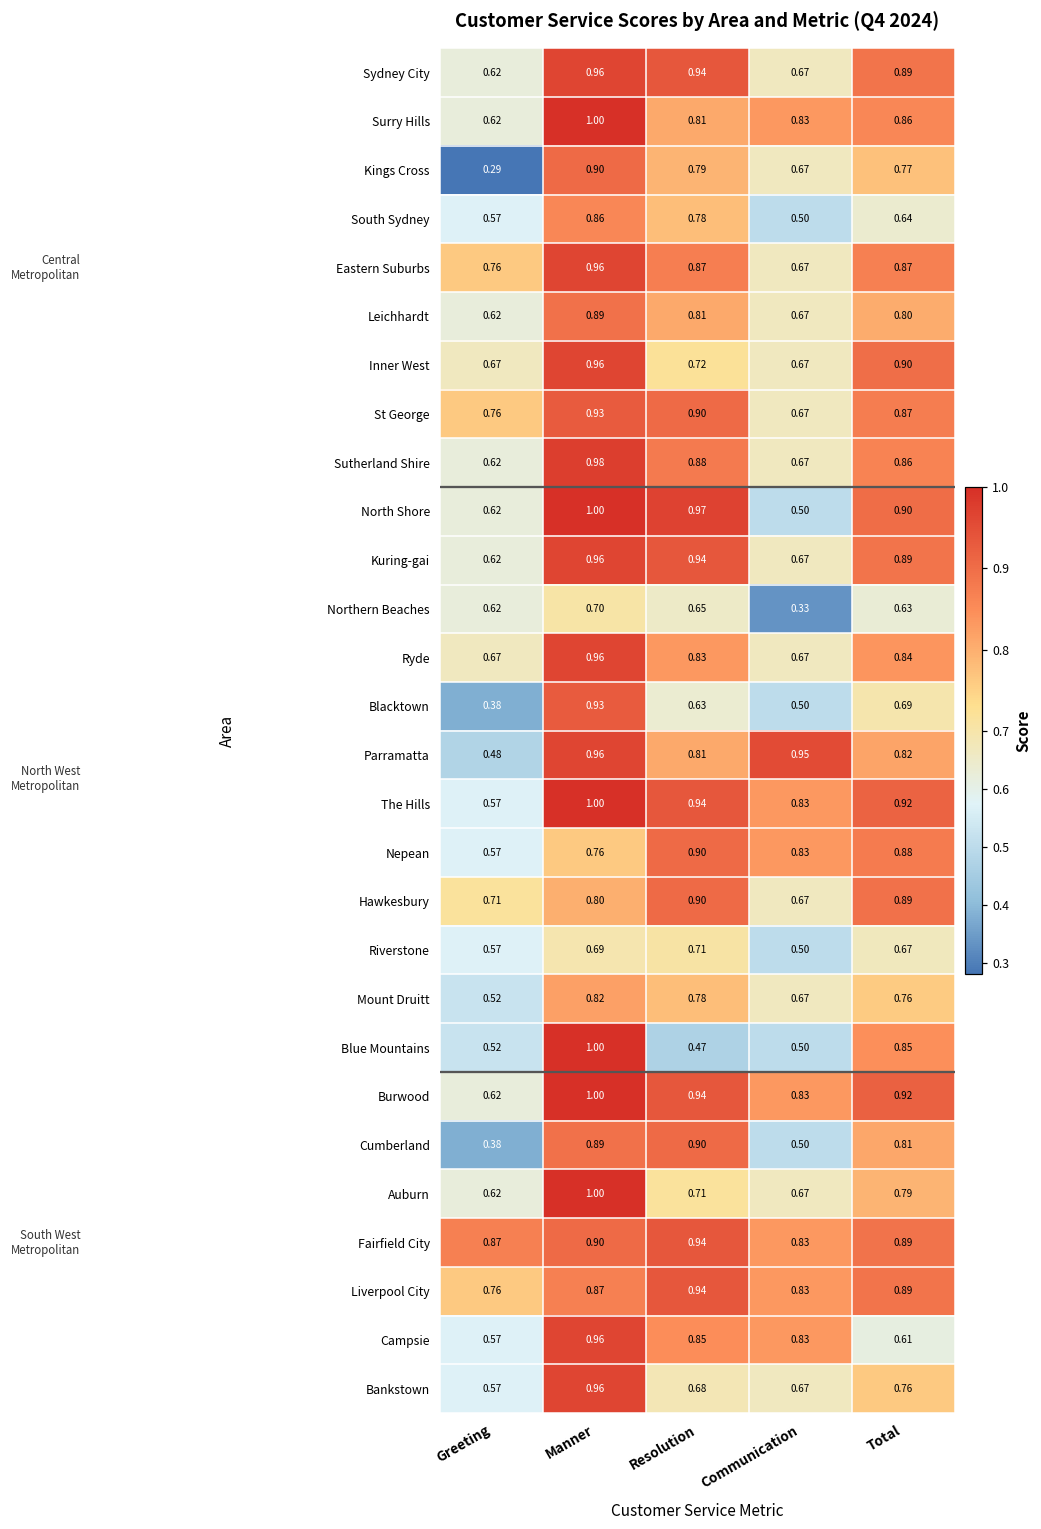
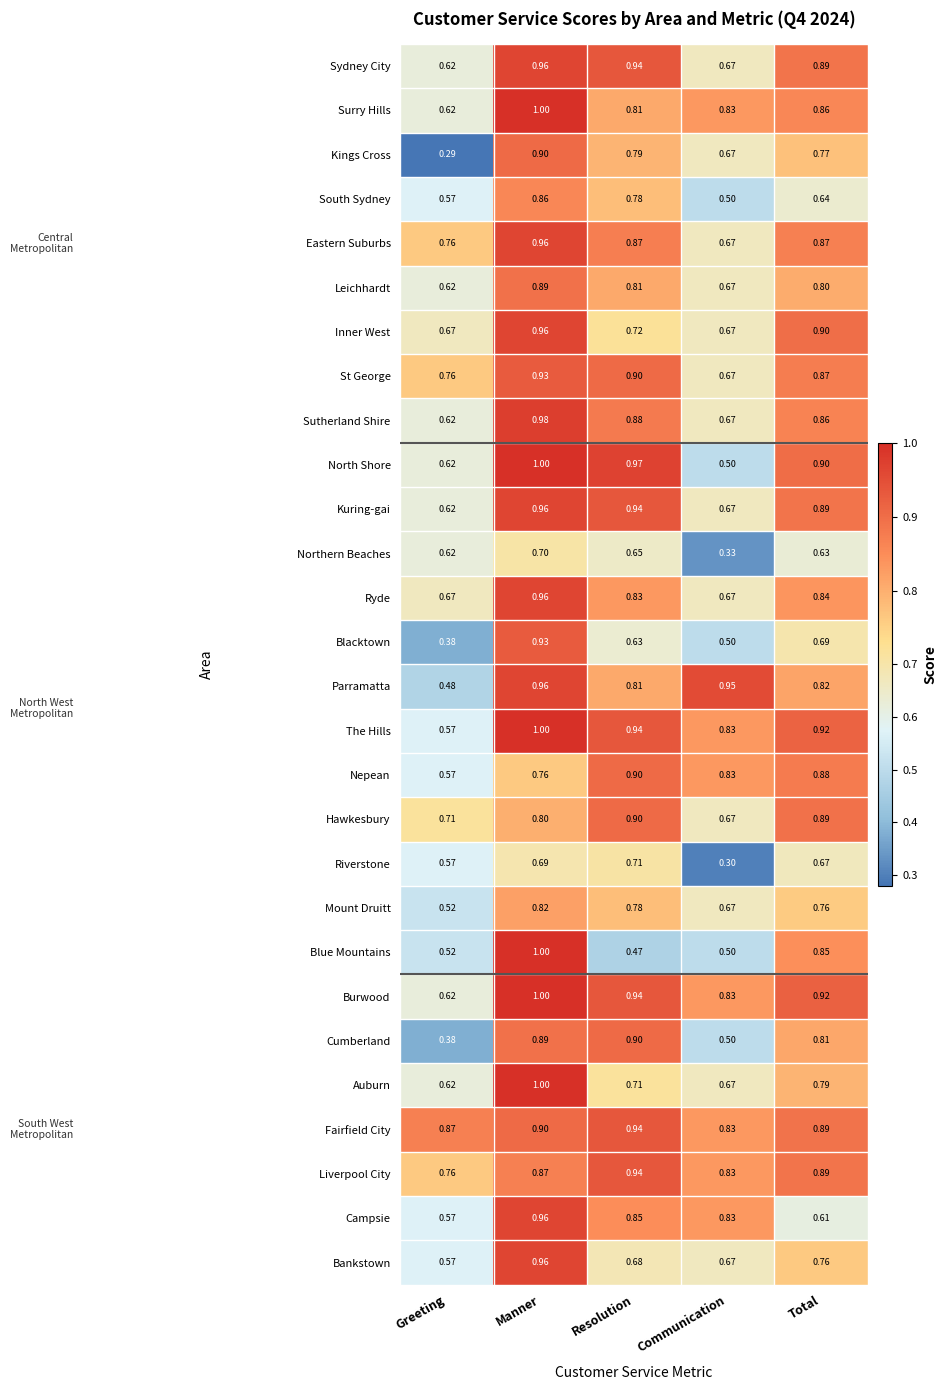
  {
    "Sydney City": {
      "Greeting": 0.62,
      "Manner": 0.96,
      "Resolution": 0.94,
      "Communication": 0.67,
      "Total": 0.89
    },
    "Surry Hills": {
      "Greeting": 0.62,
      "Manner": 1.00,
      "Resolution": 0.81,
      "Communication": 0.83,
      "Total": 0.86
    },
    "Kings Cross": {
      "Greeting": 0.29,
      "Manner": 0.90,
      "Resolution": 0.79,
      "Communication": 0.67,
      "Total": 0.77
    },
    "South Sydney": {
      "Greeting": 0.57,
      "Manner": 0.86,
      "Resolution": 0.78,
      "Communication": 0.50,
      "Total": 0.64
    },
    "Eastern Suburbs": {
      "Greeting": 0.76,
      "Manner": 0.96,
      "Resolution": 0.87,
      "Communication": 0.67,
      "Total": 0.87
    },
    "Leichhardt": {
      "Greeting": 0.62,
      "Manner": 0.89,
      "Resolution": 0.81,
      "Communication": 0.67,
      "Total": 0.80
    },
    "Inner West": {
      "Greeting": 0.67,
      "Manner": 0.96,
      "Resolution": 0.72,
      "Communication": 0.67,
      "Total": 0.90
    },
    "St George": {
      "Greeting": 0.76,
      "Manner": 0.93,
      "Resolution": 0.90,
      "Communication": 0.67,
      "Total": 0.87
    },
    "Sutherland Shire": {
      "Greeting": 0.62,
      "Manner": 0.98,
      "Resolution": 0.88,
      "Communication": 0.67,
      "Total": 0.86
    },
    "North Shore": {
      "Greeting": 0.62,
      "Manner": 1.00,
      "Resolution": 0.97,
      "Communication": 0.50,
      "Total": 0.90
    },
    "Kuring-gai": {
      "Greeting": 0.62,
      "Manner": 0.96,
      "Resolution": 0.94,
      "Communication": 0.67,
      "Total": 0.89
    },
    "Northern Beaches": {
      "Greeting": 0.62,
      "Manner": 0.70,
      "Resolution": 0.65,
      "Communication": 0.33,
      "Total": 0.63
    },
    "Ryde": {
      "Greeting": 0.67,
      "Manner": 0.96,
      "Resolution": 0.83,
      "Communication": 0.67,
      "Total": 0.84
    },
    "Blacktown": {
      "Greeting": 0.38,
      "Manner": 0.93,
      "Resolution": 0.63,
      "Communication": 0.50,
      "Total": 0.69
    },
    "Parramatta": {
      "Greeting": 0.48,
      "Manner": 0.96,
      "Resolution": 0.81,
      "Communication": 0.95,
      "Total": 0.82
    },
    "The Hills": {
      "Greeting": 0.57,
      "Manner": 1.00,
      "Resolution": 0.94,
      "Communication": 0.83,
      "Total": 0.92
    },
    "Nepean": {
      "Greeting": 0.57,
      "Manner": 0.76,
      "Resolution": 0.90,
      "Communication": 0.83,
      "Total": 0.88
    },
    "Hawkesbury": {
      "Greeting": 0.71,
      "Manner": 0.80,
      "Resolution": 0.90,
      "Communication": 0.67,
      "Total": 0.89
    },
    "Riverstone": {
      "Greeting": 0.57,
      "Manner": 0.69,
      "Resolution": 0.71,
-     "Communication": 0.50,
+     "Communication": 0.30,
      "Total": 0.67
    },
    "Mount Druitt": {
      "Greeting": 0.52,
      "Manner": 0.82,
      "Resolution": 0.78,
      "Communication": 0.67,
      "Total": 0.76
    },
    "Blue Mountains": {
      "Greeting": 0.52,
      "Manner": 1.00,
      "Resolution": 0.47,
      "Communication": 0.50,
      "Total": 0.85
    },
    "Burwood": {
      "Greeting": 0.62,
      "Manner": 1.00,
      "Resolution": 0.94,
      "Communication": 0.83,
      "Total": 0.92
    },
    "Cumberland": {
      "Greeting": 0.38,
      "Manner": 0.89,
      "Resolution": 0.90,
      "Communication": 0.50,
      "Total": 0.81
    },
    "Auburn": {
      "Greeting": 0.62,
      "Manner": 1.00,
      "Resolution": 0.71,
      "Communication": 0.67,
      "Total": 0.79
    },
    "Fairfield City": {
      "Greeting": 0.87,
      "Manner": 0.90,
      "Resolution": 0.94,
      "Communication": 0.83,
      "Total": 0.89
    },
    "Liverpool City": {
      "Greeting": 0.76,
      "Manner": 0.87,
      "Resolution": 0.94,
      "Communication": 0.83,
      "Total": 0.89
    },
    "Campsie": {
      "Greeting": 0.57,
      "Manner": 0.96,
      "Resolution": 0.85,
      "Communication": 0.83,
      "Total": 0.61
    },
    "Bankstown": {
      "Greeting": 0.57,
      "Manner": 0.96,
      "Resolution": 0.68,
      "Communication": 0.67,
      "Total": 0.76
    }
  }
